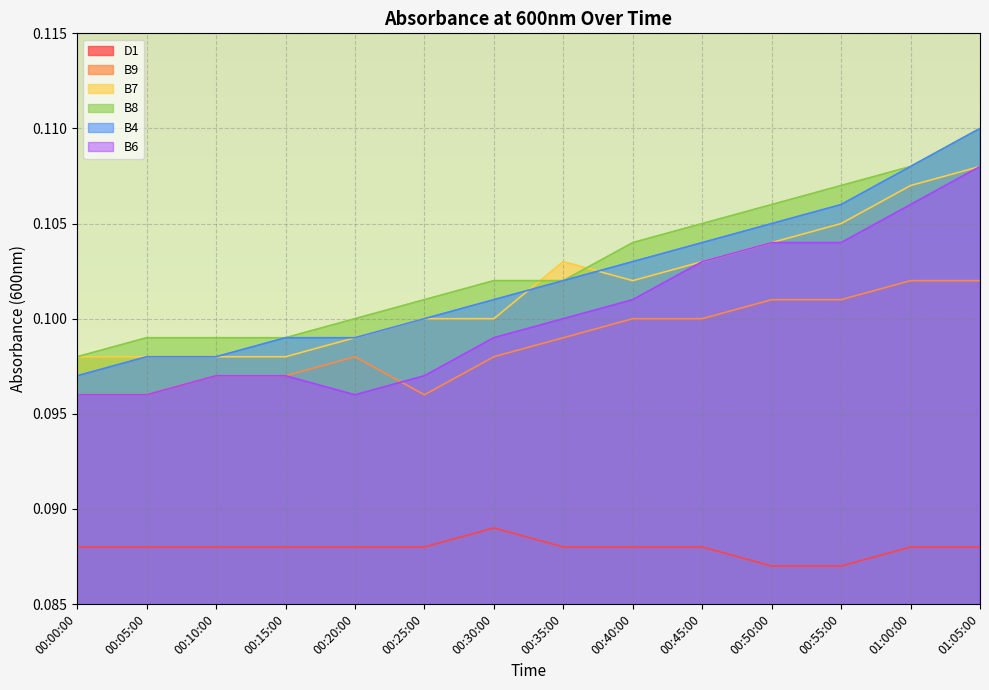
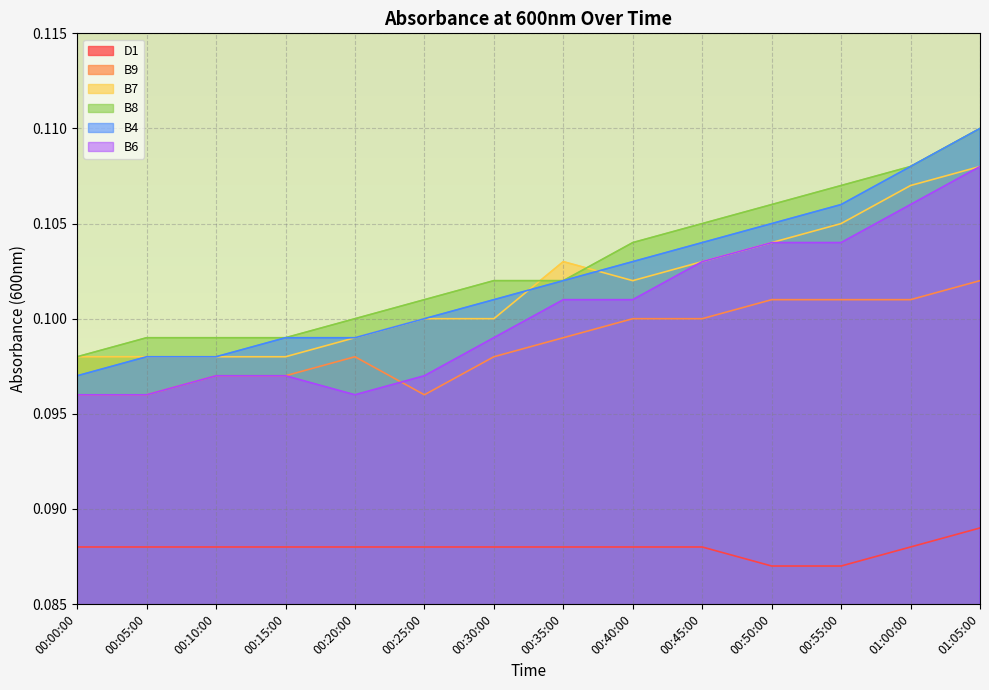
  {
    "D1": {
      "00:00:00": 0.088,
      "00:05:00": 0.088,
      "00:10:00": 0.088,
      "00:15:00": 0.088,
      "00:20:00": 0.088,
      "00:25:00": 0.088,
-     "00:30:00": 0.089,
+     "00:30:00": 0.088,
      "00:35:00": 0.088,
      "00:40:00": 0.088,
      "00:45:00": 0.088,
      "00:50:00": 0.087,
      "00:55:00": 0.087,
      "01:00:00": 0.088,
-     "01:05:00": 0.088
+     "01:05:00": 0.089
    },
    "B9": {
      "00:20:00": 0.098,
      "00:25:00": 0.096,
      "00:30:00": 0.098,
      "00:35:00": 0.099,
      "00:40:00": 0.100,
      "00:45:00": 0.100,
      "00:50:00": 0.101,
      "00:55:00": 0.101,
-     "01:00:00": 0.102,
+     "01:00:00": 0.101,
      "01:05:00": 0.102
    },
    "B7": {
      "00:15:00": 0.098,
      "00:30:00": 0.100,
      "00:35:00": 0.103,
      "00:40:00": 0.102,
      "00:55:00": 0.105,
      "01:00:00": 0.107
    },
    "B8": {
      "00:05:00": 0.099,
      "00:10:00": 0.099,
      "00:20:00": 0.100,
      "00:25:00": 0.101,
      "00:30:00": 0.102,
      "00:40:00": 0.104,
      "00:45:00": 0.105,
      "00:50:00": 0.106,
      "00:55:00": 0.107
    },
    "B4": {
      "00:00:00": 0.097,
      "00:30:00": 0.101,
      "00:40:00": 0.103,
      "00:45:00": 0.104,
      "00:50:00": 0.105,
      "00:55:00": 0.106
    },
    "B6": {
      "00:20:00": 0.096,
      "00:25:00": 0.097,
      "00:30:00": 0.099,
-     "00:35:00": 0.100,
+     "00:35:00": 0.101,
      "00:40:00": 0.101,
      "00:55:00": 0.104,
      "01:00:00": 0.106
    }
  }
